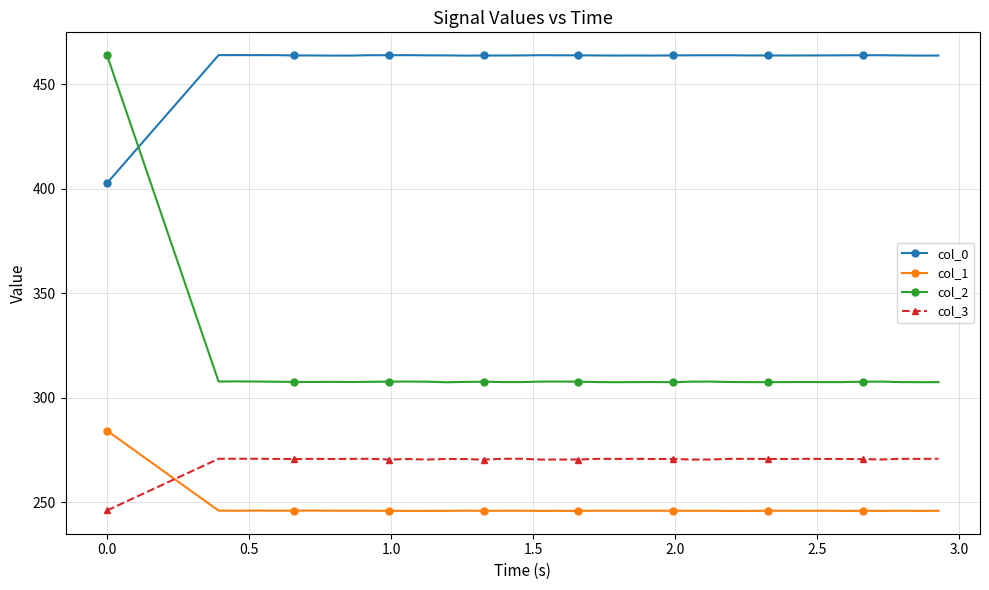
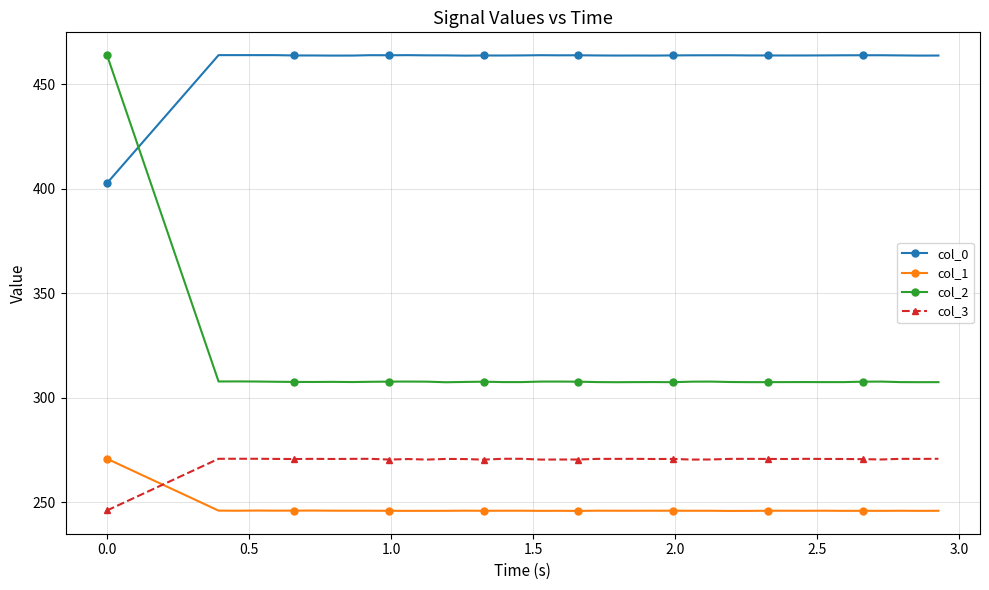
  {
    "col_0": {
      "0.0": 403
    },
    "col_1": {
-     "0.0": 284
+     "0.0": 271
    },
    "col_2": {
      "0.0": 464
    },
    "col_3": {
      "0.0": 246
    }
  }
